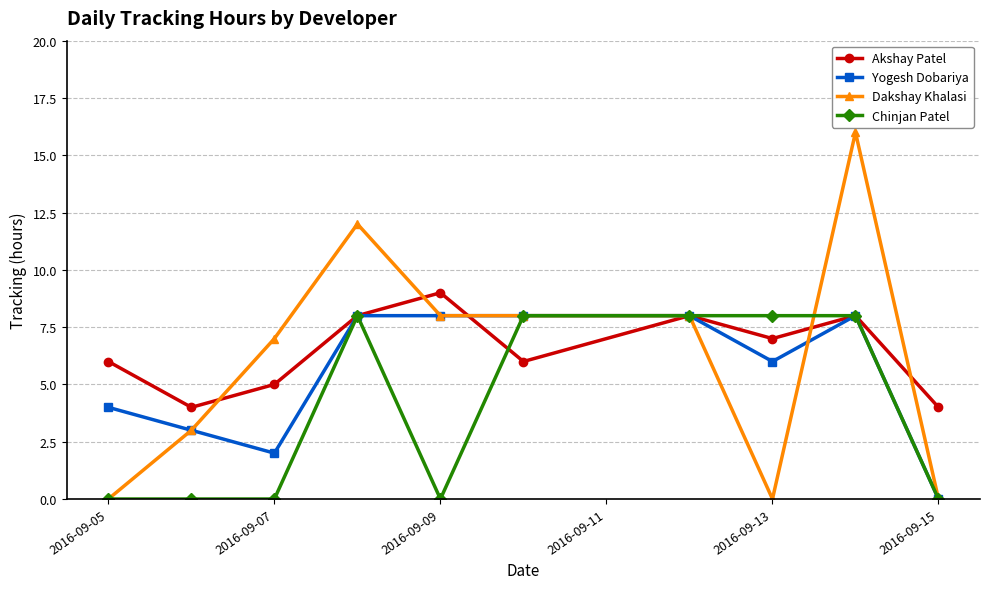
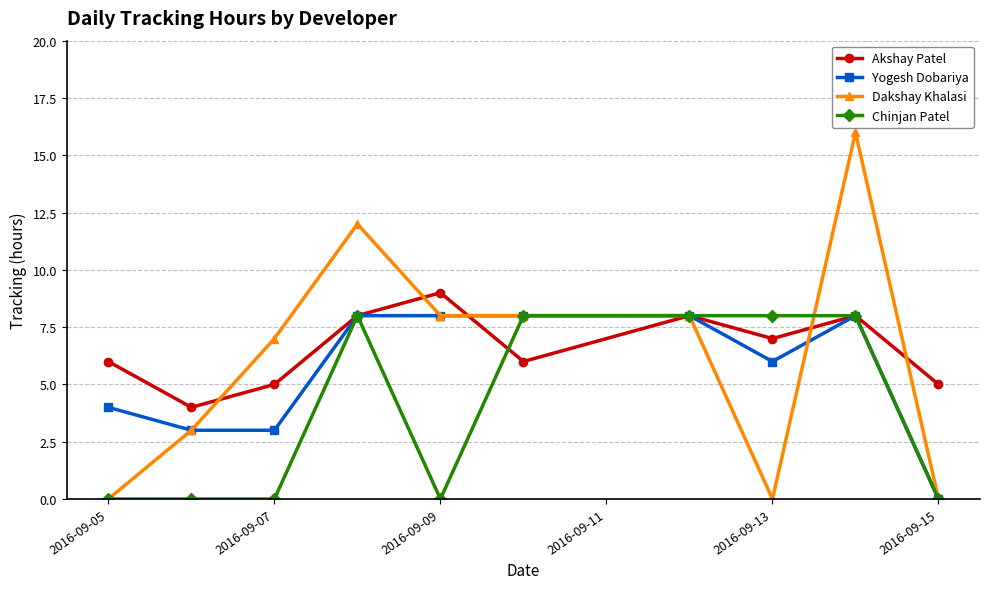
  {
    "Akshay Patel": {
      "2016-09-05": 6,
      "2016-09-07": 5,
      "2016-09-09": 9,
      "2016-09-13": 7,
-     "2016-09-15": 4
+     "2016-09-15": 5
    },
    "Yogesh Dobariya": {
      "2016-09-05": 4,
-     "2016-09-07": 2,
+     "2016-09-07": 3,
      "2016-09-13": 6
    },
    "Dakshay Khalasi": {
      "2016-09-07": 7,
      "2016-09-13": 0
    },
    "Chinjan Patel": {
      "2016-09-07": 0,
      "2016-09-09": 0,
      "2016-09-13": 8
    }
  }
